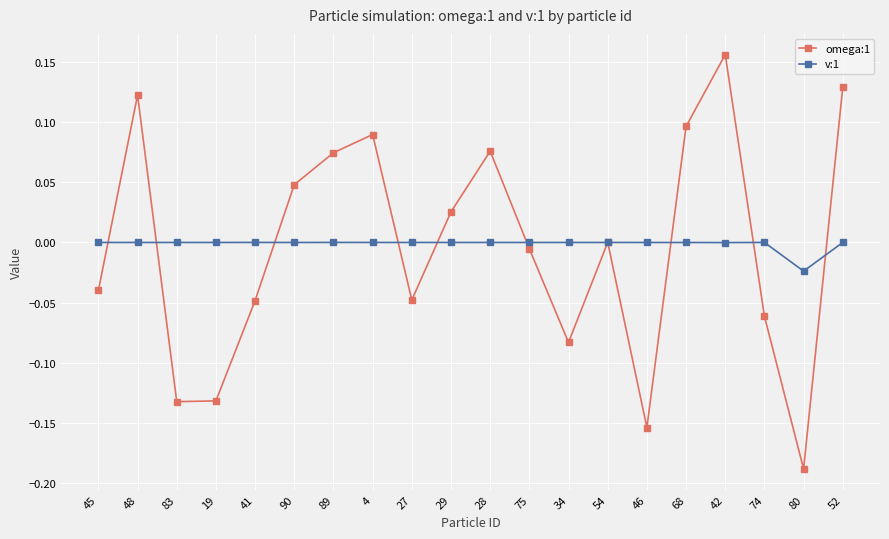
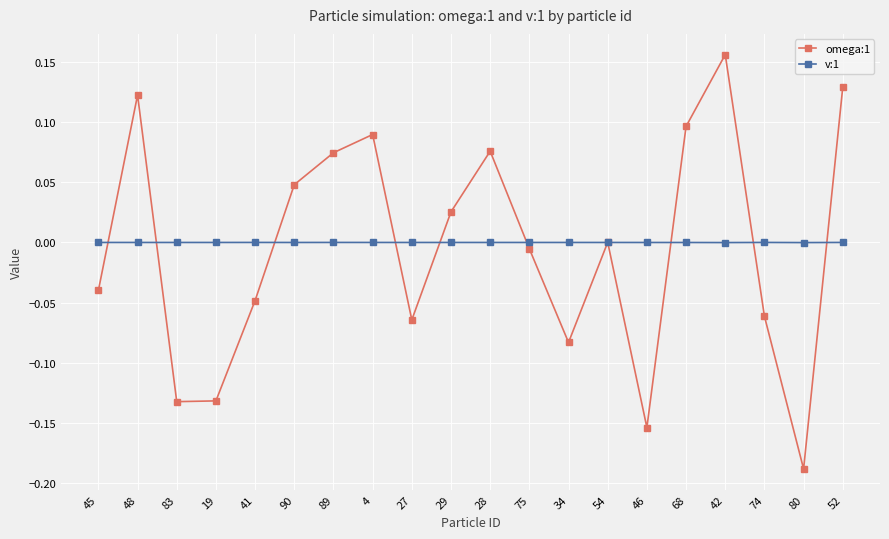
  {
    "omega:1": {
      "45": -0.040,
      "48": 0.122,
      "83": -0.132,
      "19": -0.132,
      "41": -0.048,
      "90": 0.048,
      "89": 0.075,
      "4": 0.090,
-     "27": -0.048,
+     "27": -0.064,
      "29": 0.025,
      "28": 0.076,
      "75": -0.005,
      "34": -0.083,
      "46": -0.154,
      "68": 0.096,
      "42": 0.156,
      "74": -0.061,
      "80": -0.188,
      "52": 0.129
    },
    "v:1": {
      "45": 0.000,
      "48": 0.000,
      "83": 0.000,
      "19": 0.000,
      "41": 0.000,
      "90": 0.000,
      "89": 0.000,
      "4": 0.000,
      "27": 0.000,
      "29": 0.000,
      "28": 0.000,
      "75": 0.000,
      "34": 0.000,
      "46": 0.000,
      "68": 0.000,
      "42": 0.000,
      "74": 0.000,
-     "80": -0.024,
+     "80": 0.000,
      "52": 0.000
    }
  }
